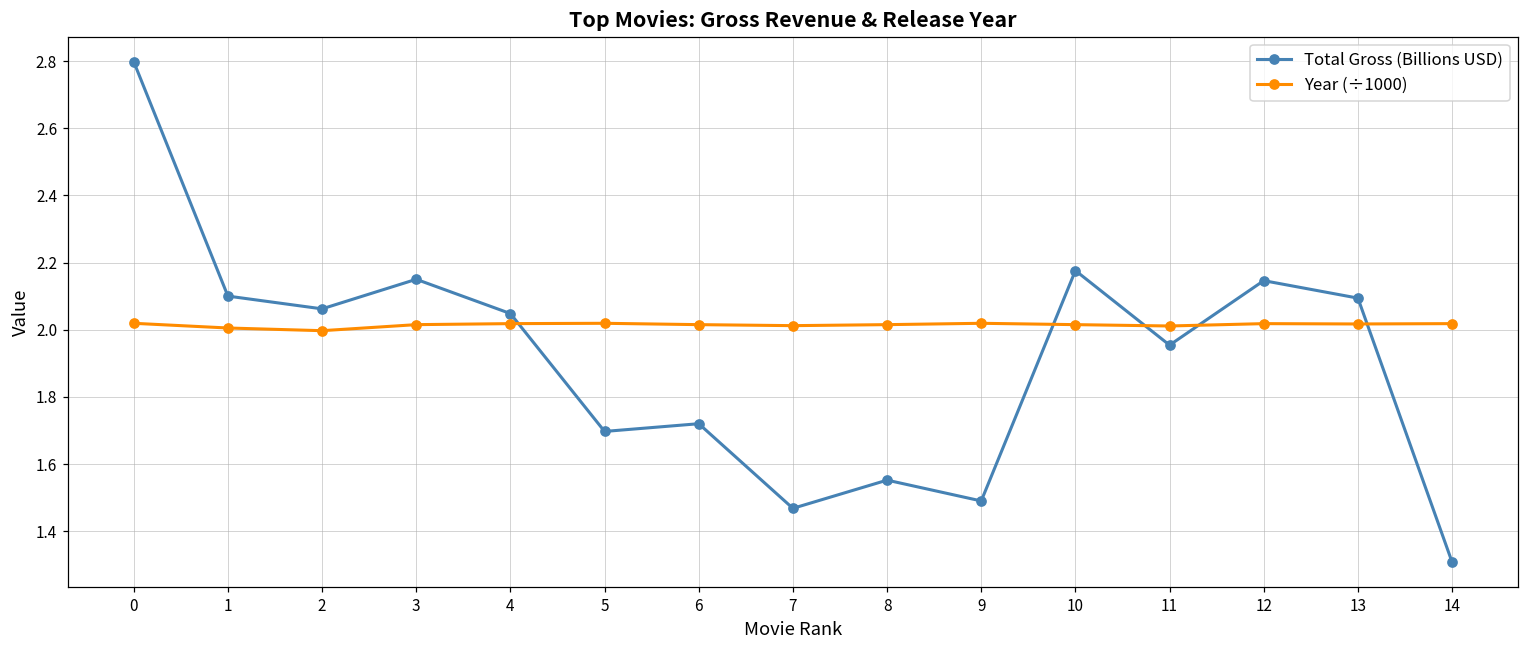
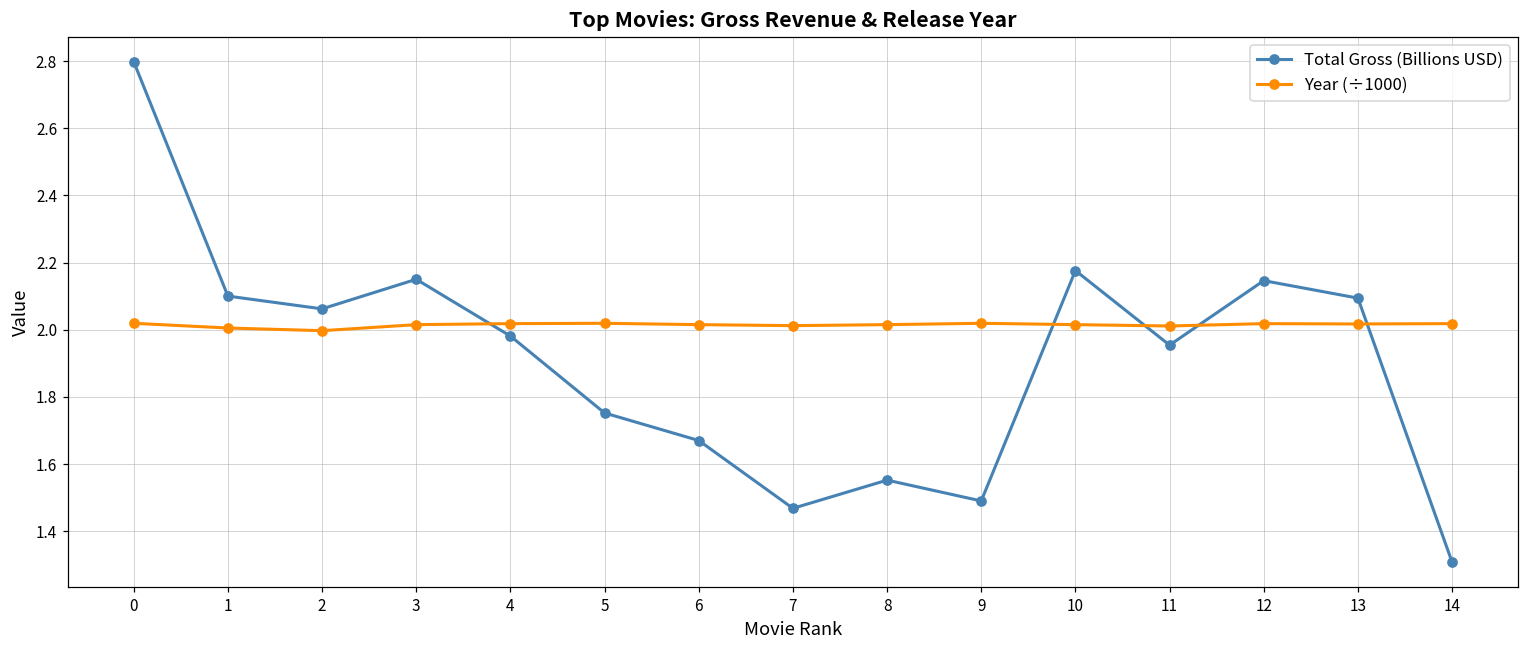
  {
    "Total Gross (Billions USD)": {
      "0": 2.80,
      "1": 2.10,
      "2": 2.06,
      "3": 2.15,
-     "4": 2.05,
-     "5": 1.70,
-     "6": 1.72,
+     "4": 1.98,
+     "5": 1.75,
+     "6": 1.67,
      "7": 1.47,
      "8": 1.55,
      "9": 1.49,
      "10": 2.18,
      "11": 1.95,
      "12": 2.15,
      "13": 2.09,
      "14": 1.31
    },
    "Year (÷1000)": {
      "0": 2.02,
      "1": 2.01,
      "2": 2.00,
      "3": 2.02,
      "4": 2.02,
      "5": 2.02,
      "6": 2.02,
      "7": 2.01,
      "8": 2.02,
      "9": 2.02,
      "10": 2.02,
      "11": 2.01,
      "12": 2.02,
      "13": 2.02,
      "14": 2.02
    }
  }
